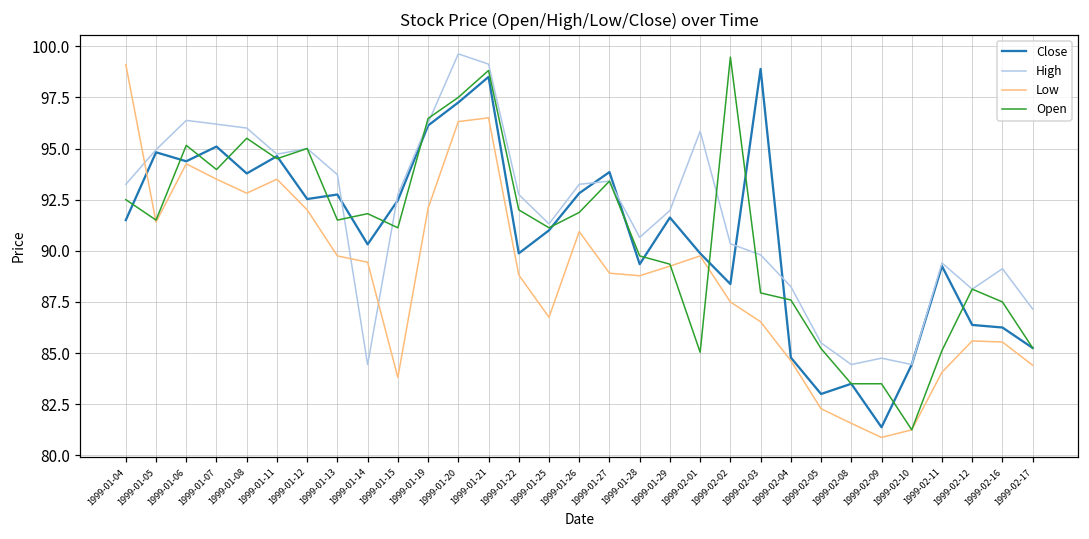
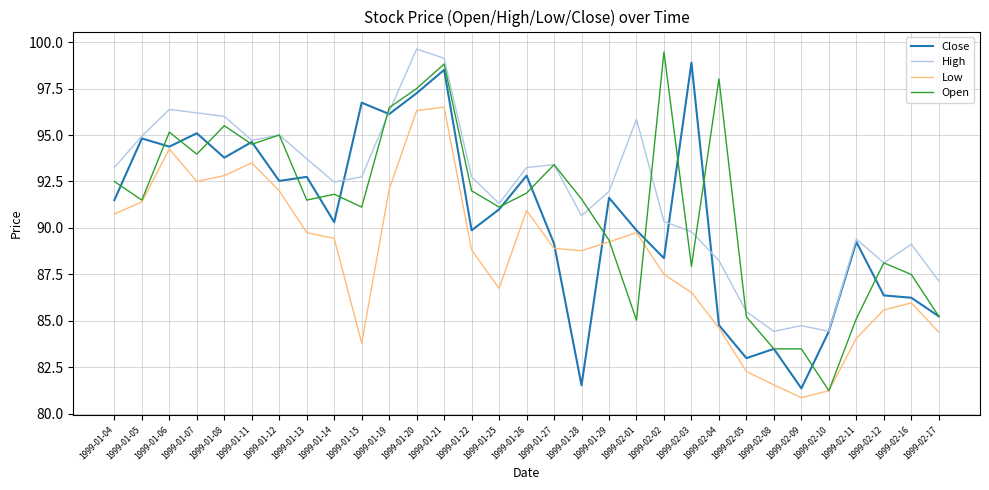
  {
    "Close": {
      "1999-01-04": 91.5,
      "1999-01-07": 95.1,
      "1999-01-08": 93.8,
      "1999-01-12": 92.5,
      "1999-01-13": 92.8,
      "1999-01-14": 90.3,
-     "1999-01-15": 92.5,
+     "1999-01-15": 96.7,
      "1999-01-20": 97.3,
      "1999-01-21": 98.5,
      "1999-01-22": 89.9,
      "1999-01-26": 92.8,
-     "1999-01-27": 93.8,
-     "1999-01-28": 89.3,
+     "1999-01-27": 89.2,
+     "1999-01-28": 81.5,
      "1999-01-29": 91.6,
      "1999-02-02": 88.4,
      "1999-02-03": 98.9,
      "1999-02-04": 84.8,
      "1999-02-05": 83.0,
      "1999-02-09": 81.4,
      "1999-02-11": 89.3,
      "1999-02-12": 86.4,
      "1999-02-16": 86.3
    },
    "High": {
      "1999-01-04": 93.3,
      "1999-01-06": 96.4,
      "1999-01-07": 96.2,
      "1999-01-08": 96.0,
      "1999-01-13": 93.7,
-     "1999-01-14": 84.4,
+     "1999-01-14": 92.5,
      "1999-01-15": 92.8,
      "1999-01-20": 99.6,
      "1999-01-21": 99.1,
      "1999-01-22": 92.8,
      "1999-01-25": 91.3,
      "1999-01-26": 93.3,
      "1999-01-28": 90.7,
      "1999-01-29": 92.0,
      "1999-02-01": 95.8,
      "1999-02-02": 90.3,
      "1999-02-03": 89.8,
      "1999-02-04": 88.3,
      "1999-02-05": 85.5,
      "1999-02-08": 84.4,
      "1999-02-09": 84.8,
      "1999-02-11": 89.4,
      "1999-02-16": 89.1,
      "1999-02-17": 87.2
    },
    "Low": {
-     "1999-01-04": 99.1,
-     "1999-01-07": 93.5,
+     "1999-01-04": 90.8,
+     "1999-01-07": 92.5,
      "1999-01-08": 92.8,
      "1999-01-11": 93.5,
      "1999-01-12": 92.0,
      "1999-01-13": 89.8,
      "1999-01-14": 89.4,
      "1999-01-15": 83.8,
      "1999-01-19": 92.1,
      "1999-01-20": 96.3,
      "1999-01-21": 96.5,
      "1999-01-22": 88.8,
      "1999-01-25": 86.8,
      "1999-01-26": 90.9,
      "1999-01-27": 88.9,
      "1999-01-28": 88.8,
      "1999-02-02": 87.5,
      "1999-02-03": 86.5,
      "1999-02-04": 84.6,
      "1999-02-05": 82.3,
      "1999-02-08": 81.6,
      "1999-02-09": 80.9,
      "1999-02-11": 84.1,
      "1999-02-12": 85.6,
-     "1999-02-16": 85.5,
+     "1999-02-16": 86.0,
      "1999-02-17": 84.4
    },
    "Open": {
      "1999-01-04": 92.5,
      "1999-01-06": 95.2,
      "1999-01-07": 94.0,
      "1999-01-08": 95.5,
      "1999-01-13": 91.5,
      "1999-01-14": 91.8,
      "1999-01-15": 91.1,
      "1999-01-19": 96.5,
      "1999-01-20": 97.5,
      "1999-01-21": 98.8,
      "1999-01-22": 92.0,
      "1999-01-26": 91.9,
-     "1999-01-28": 89.8,
+     "1999-01-28": 91.6,
      "1999-02-01": 85.0,
      "1999-02-02": 99.5,
      "1999-02-03": 87.9,
-     "1999-02-04": 87.6,
+     "1999-02-04": 98.0,
      "1999-02-05": 85.2,
      "1999-02-09": 83.5,
      "1999-02-11": 85.1,
      "1999-02-16": 87.5
    }
  }
